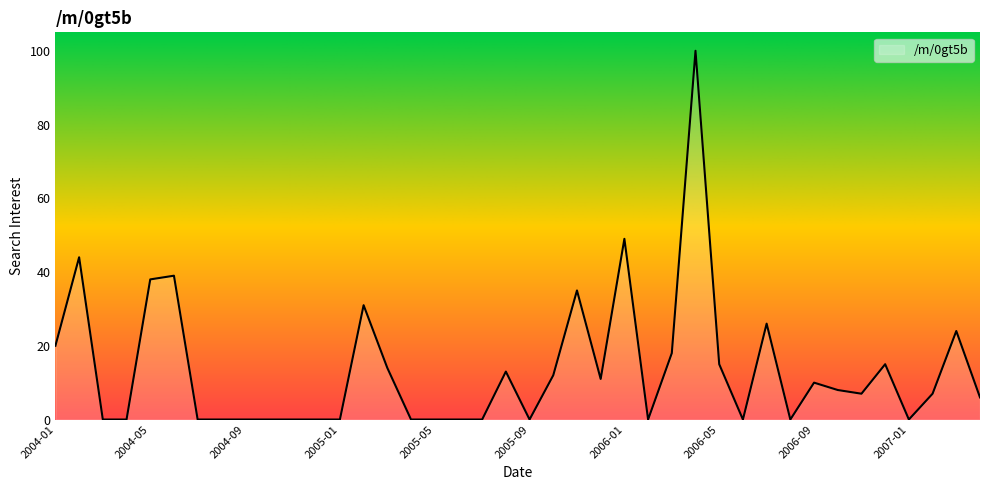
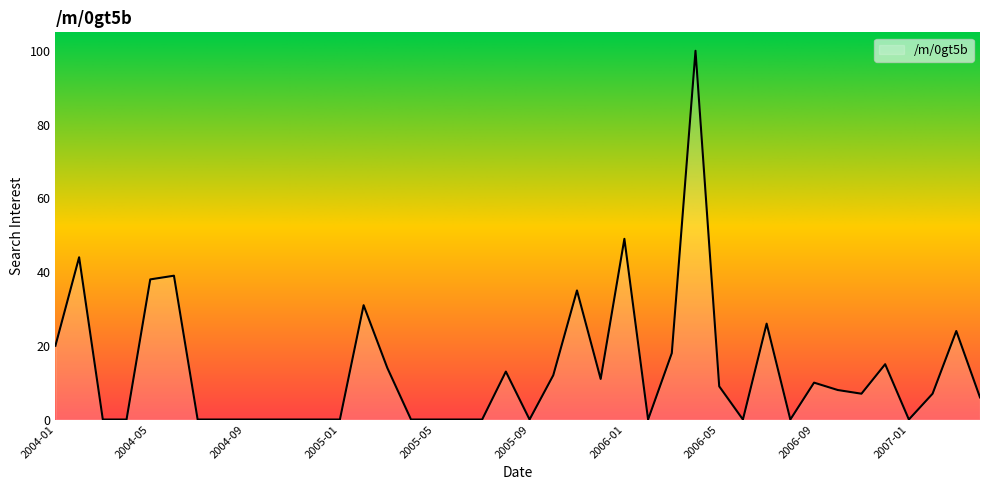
  {
    "2004-01": 20,
    "2004-05": 38,
    "2004-09": 0,
    "2005-01": 0,
    "2005-05": 0,
    "2005-09": 0,
    "2006-01": 49,
-   "2006-05": 15,
+   "2006-05": 9,
    "2006-09": 10,
    "2007-01": 0
  }
